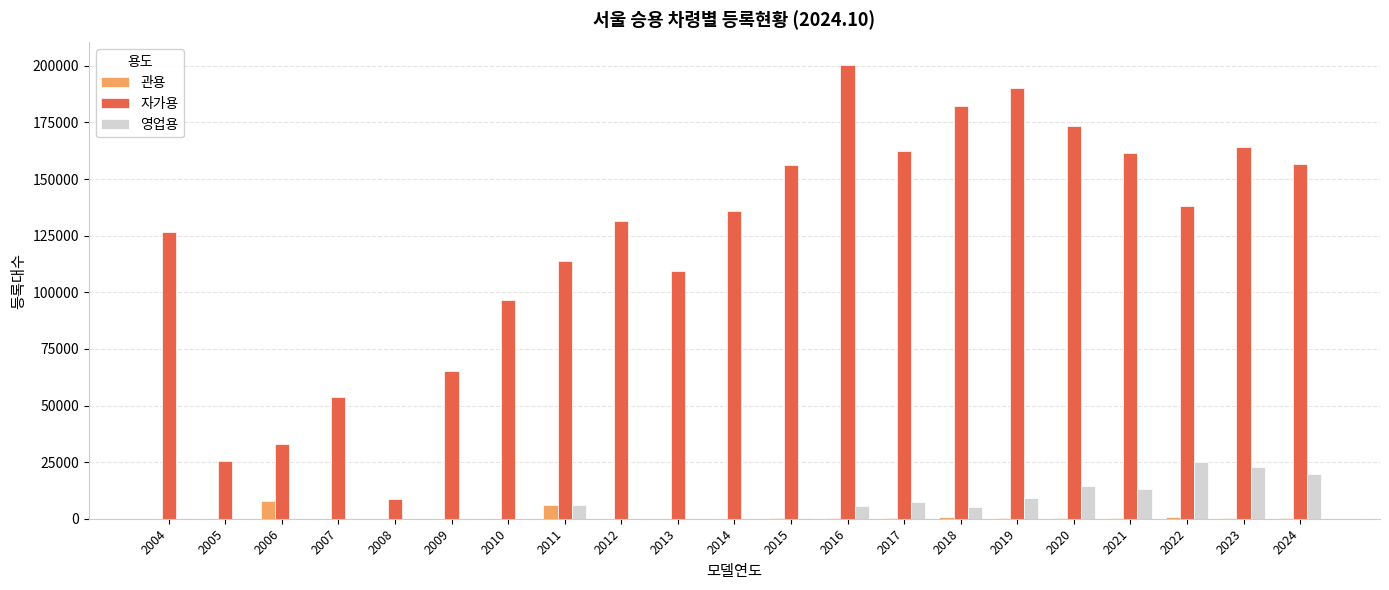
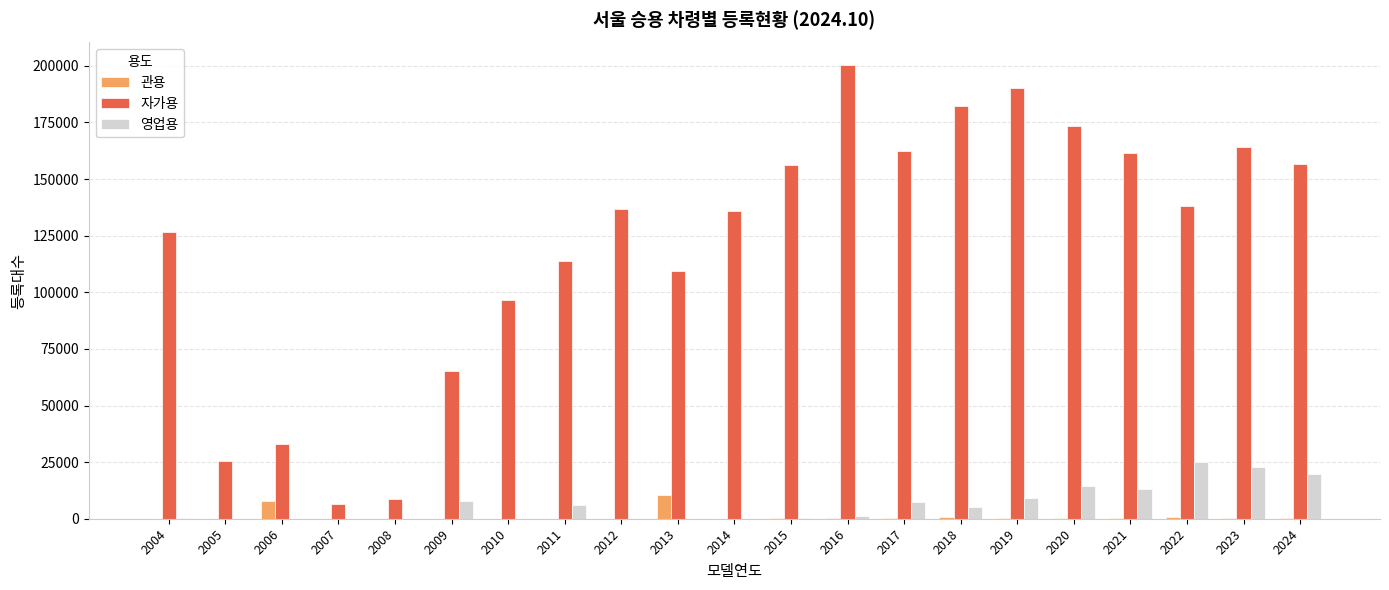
  {
    "관용": {
      "2006": 8000,
-     "2011": 6000,
-     "2013": 0
+     "2011": 0,
+     "2013": 10000
    },
    "자가용": {
      "2004": 126000,
      "2005": 26000,
      "2006": 33000,
-     "2007": 54000,
+     "2007": 7000,
      "2008": 9000,
      "2009": 65000,
      "2010": 97000,
      "2011": 114000,
-     "2012": 131000,
+     "2012": 137000,
      "2013": 110000,
      "2014": 136000,
      "2015": 156000,
      "2016": 200000,
      "2017": 162000,
      "2018": 182000,
      "2019": 190000,
      "2020": 173000,
      "2021": 162000,
      "2022": 138000,
      "2023": 164000,
      "2024": 157000
    },
    "영업용": {
-     "2009": 0,
+     "2009": 8000,
      "2011": 6000,
-     "2016": 6000,
+     "2016": 1000,
      "2017": 7000,
      "2018": 5000,
      "2019": 9000,
      "2020": 14000,
      "2021": 13000,
      "2022": 25000,
      "2023": 23000,
      "2024": 20000
    }
  }
